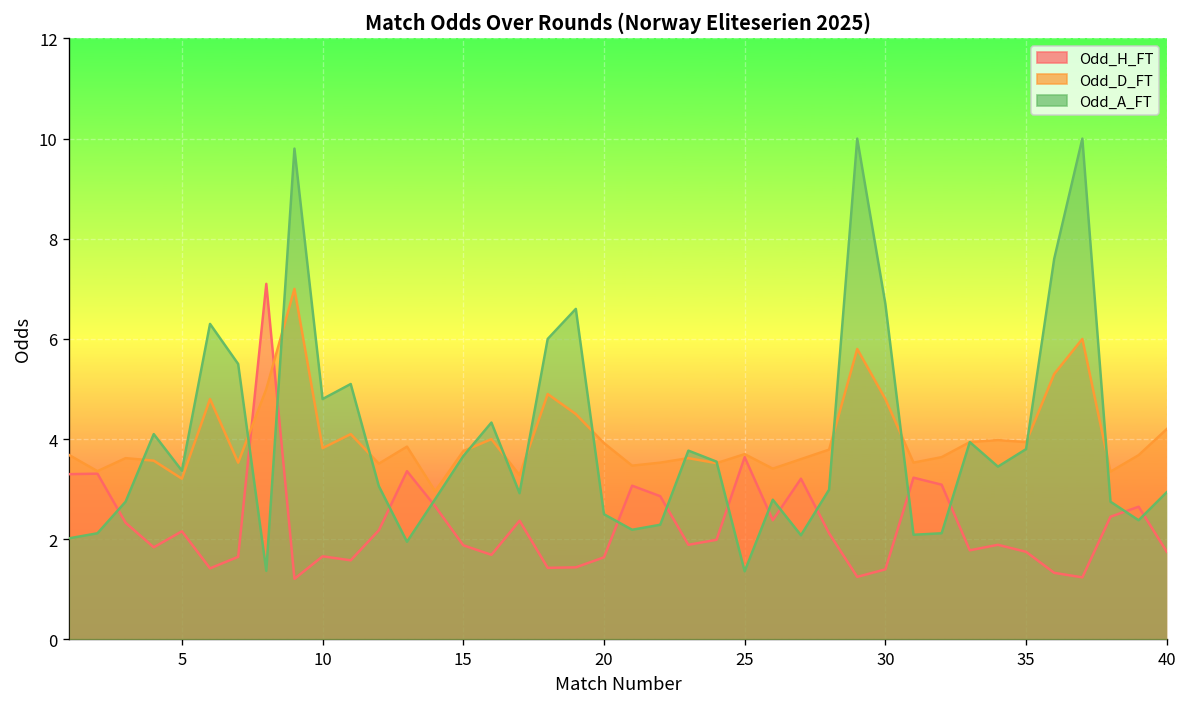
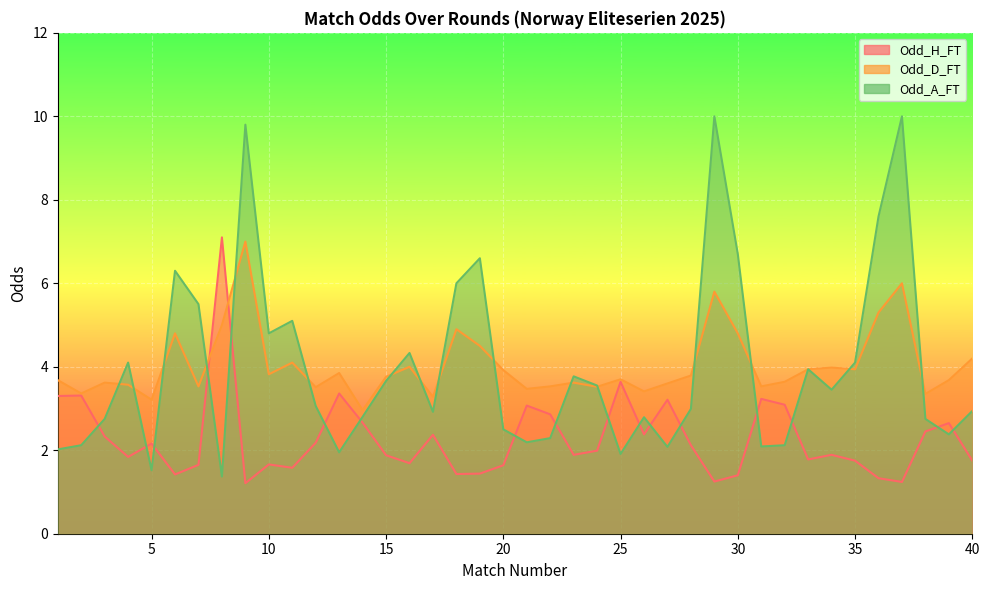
  {
    "Odd_A_FT": {
-     "5": 3.4,
+     "5": 1.5,
      "10": 4.8,
      "15": 3.7,
      "20": 2.5,
-     "25": 1.4,
+     "25": 1.9,
      "30": 6.7,
-     "35": 3.8,
+     "35": 4.1,
      "40": 2.9
    }
  }
